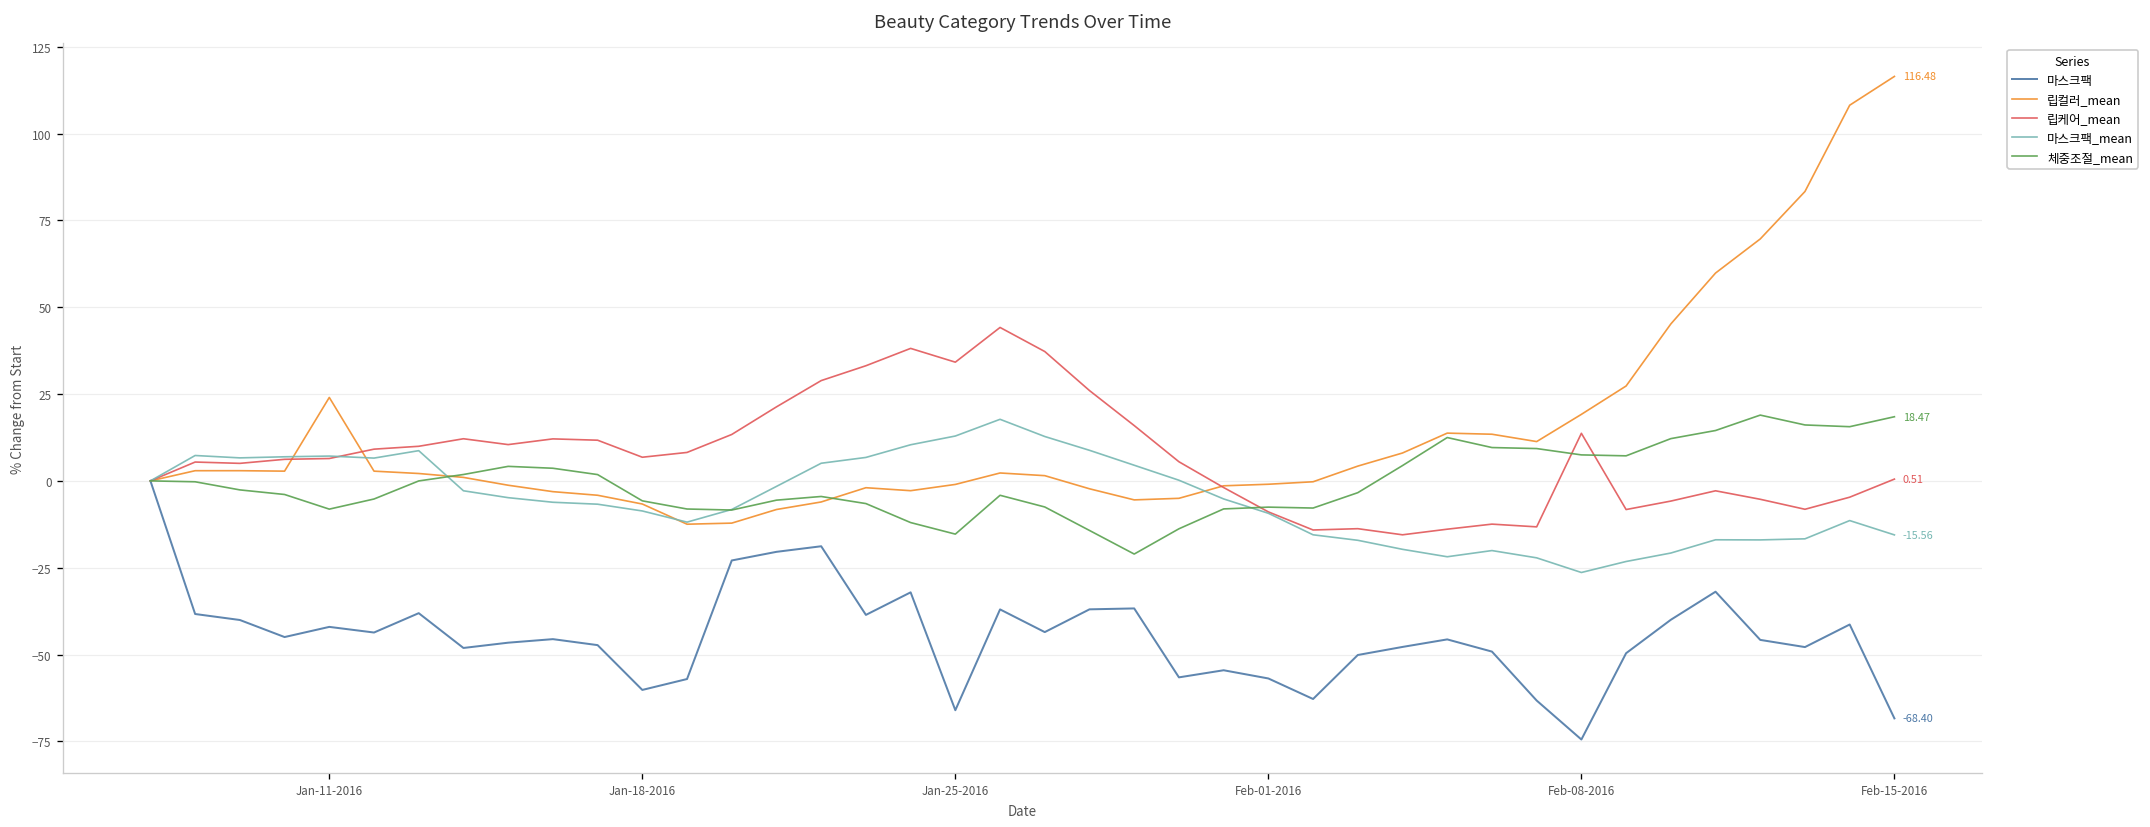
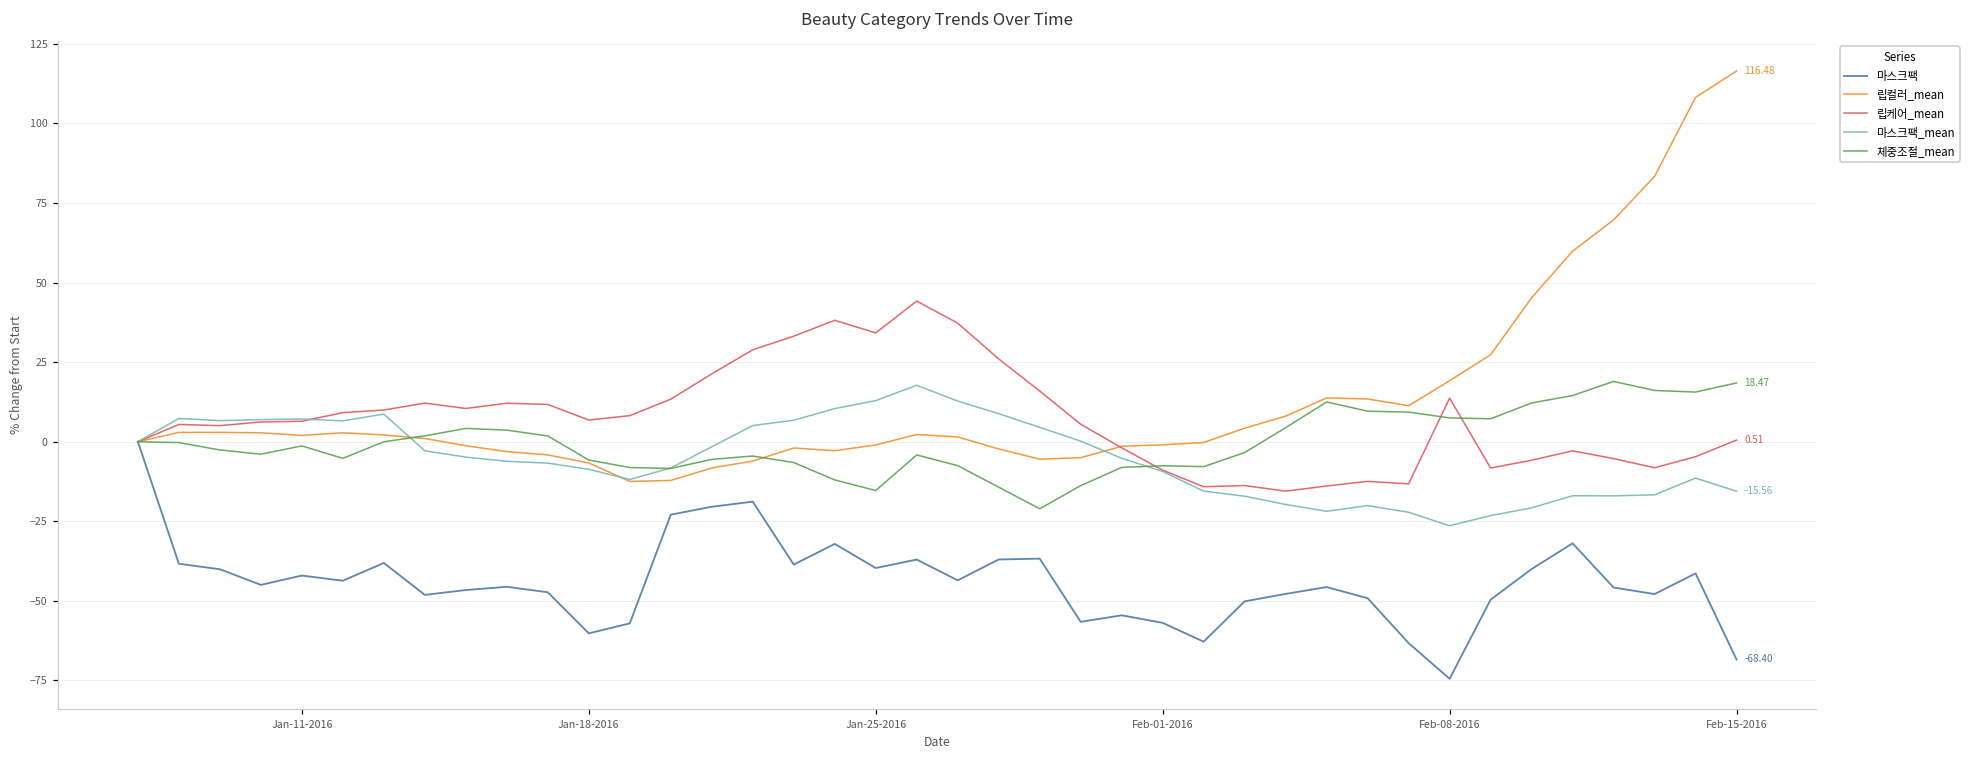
  {
    "마스크팩": {
      "Jan-11-2016": -42,
      "Jan-18-2016": -60,
-     "Jan-25-2016": -66,
+     "Jan-25-2016": -40,
      "Feb-01-2016": -57,
      "Feb-08-2016": -74
    },
    "립컬러_mean": {
-     "Jan-11-2016": 24,
+     "Jan-11-2016": 2,
      "Jan-18-2016": -7,
      "Jan-25-2016": -1,
      "Feb-01-2016": -1,
      "Feb-08-2016": 19
    },
    "립케어_mean": {
      "Feb-15-2016": 0.51
    },
    "마스크팩_mean": {
      "Feb-15-2016": -15.56
    },
    "체중조절_mean": {
-     "Jan-11-2016": -8,
+     "Jan-11-2016": -1,
      "Jan-18-2016": -6,
      "Jan-25-2016": -15,
      "Feb-01-2016": -8,
      "Feb-08-2016": 7
    }
  }
